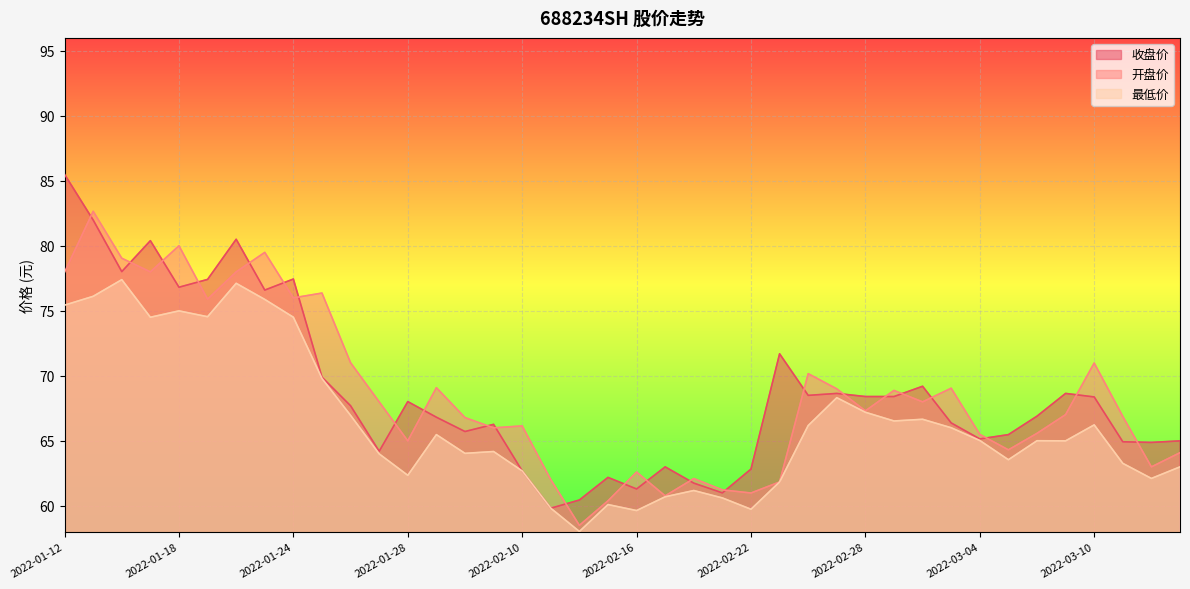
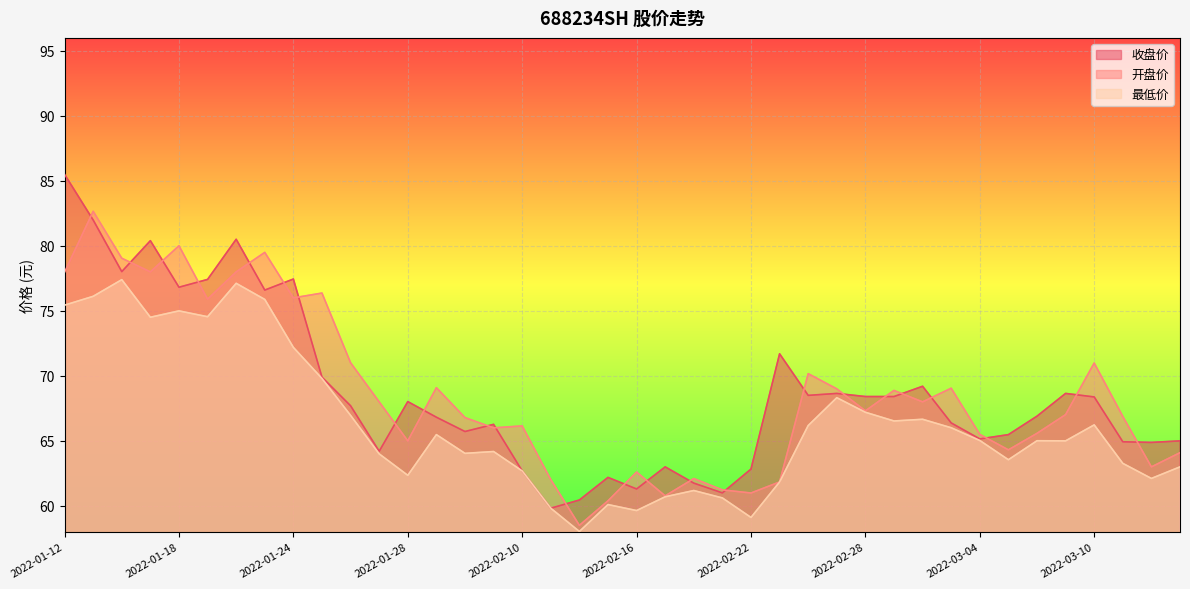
  {
    "最低价": {
      "2022-01-12": 75.4,
      "2022-01-18": 75.0,
-     "2022-01-24": 74.5,
+     "2022-01-24": 72.2,
      "2022-01-28": 62.4,
      "2022-02-16": 59.6,
-     "2022-02-22": 59.7,
+     "2022-02-22": 59.1,
      "2022-03-10": 66.2
    }
  }
